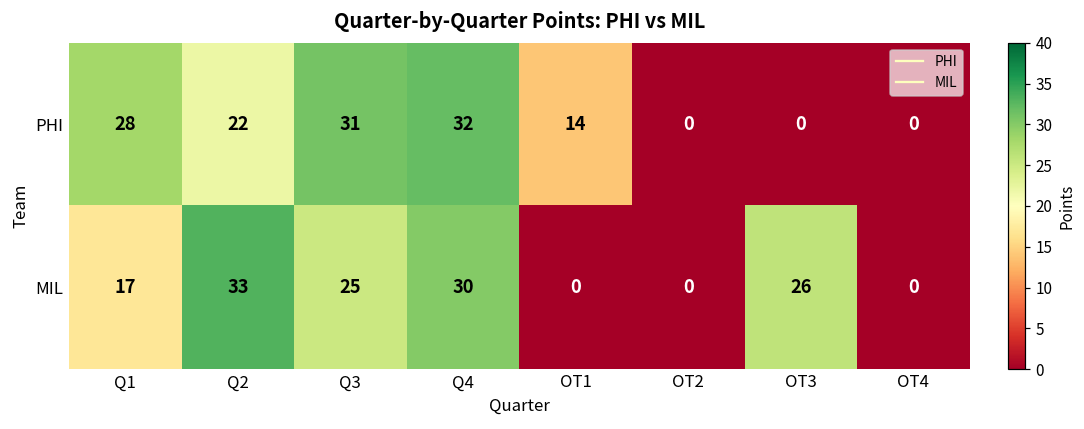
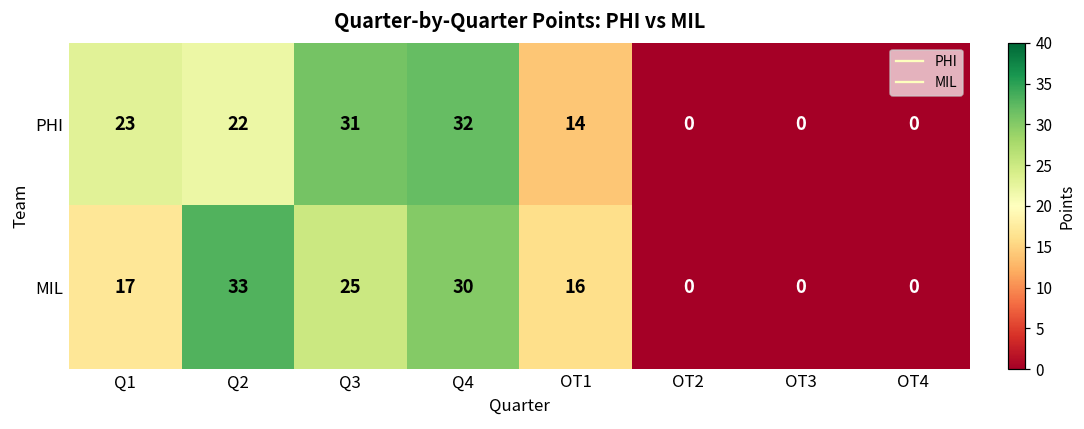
  {
    "PHI": {
-     "Q1": 28,
+     "Q1": 23,
      "Q2": 22,
      "Q3": 31,
      "Q4": 32,
      "OT1": 14,
      "OT2": 0,
      "OT3": 0,
      "OT4": 0
    },
    "MIL": {
      "Q1": 17,
      "Q2": 33,
      "Q3": 25,
      "Q4": 30,
-     "OT1": 0,
+     "OT1": 16,
      "OT2": 0,
-     "OT3": 26,
+     "OT3": 0,
      "OT4": 0
    }
  }
